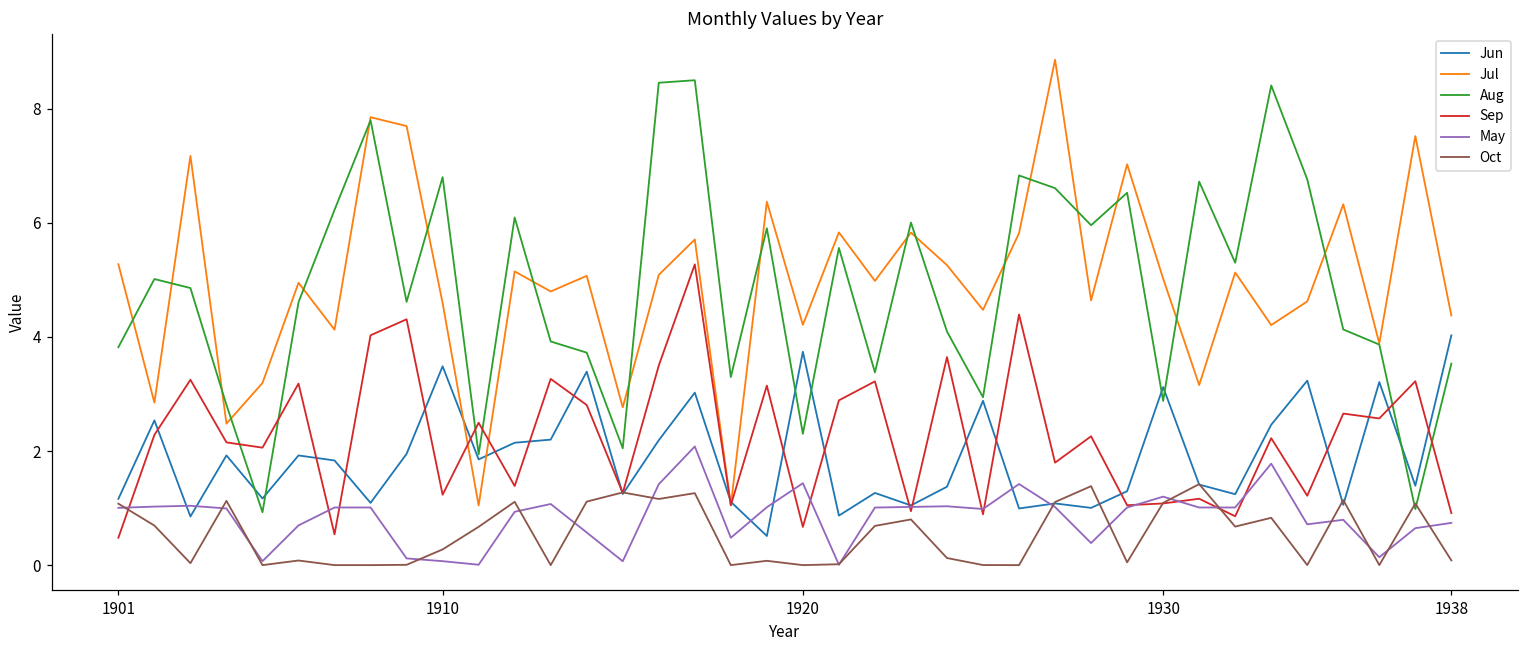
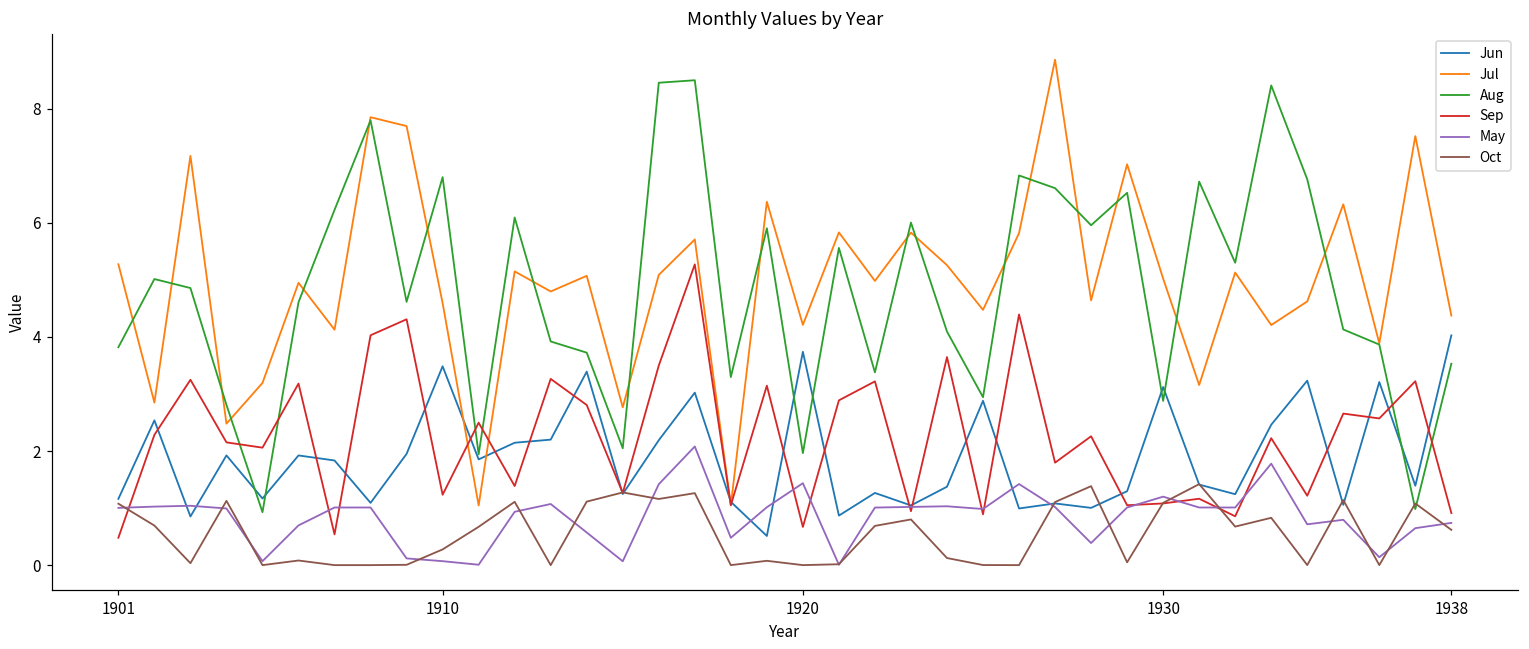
  {
    "Jun": {
      "1901": 1.2,
      "1910": 3.5,
      "1920": 3.7,
      "1930": 3.1,
      "1938": 4.0
    },
    "Jul": {
      "1901": 5.3,
      "1910": 4.6,
      "1920": 4.2,
      "1930": 5.0,
      "1938": 4.4
    },
    "Aug": {
      "1901": 3.8,
      "1910": 6.8,
-     "1920": 2.3,
+     "1920": 2.0,
      "1930": 2.9,
      "1938": 3.5
    },
    "Sep": {
      "1901": 0.5,
      "1910": 1.2,
      "1920": 0.7,
      "1938": 0.9
    },
    "May": {
      "1901": 1.0,
      "1910": 0.1,
      "1920": 1.4,
      "1930": 1.2,
      "1938": 0.7
    },
    "Oct": {
      "1901": 1.1,
      "1910": 0.3,
      "1920": 0.0,
-     "1938": 0.1
+     "1938": 0.6
    }
  }
